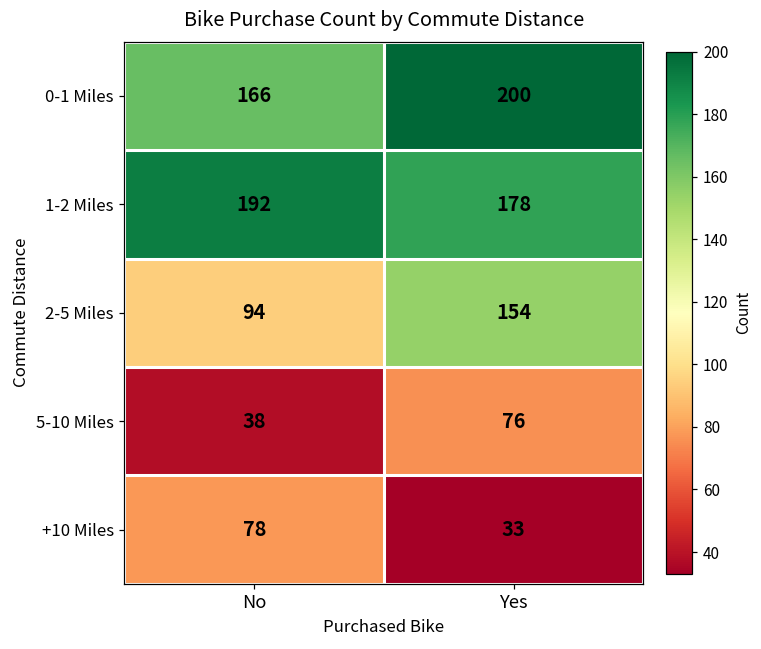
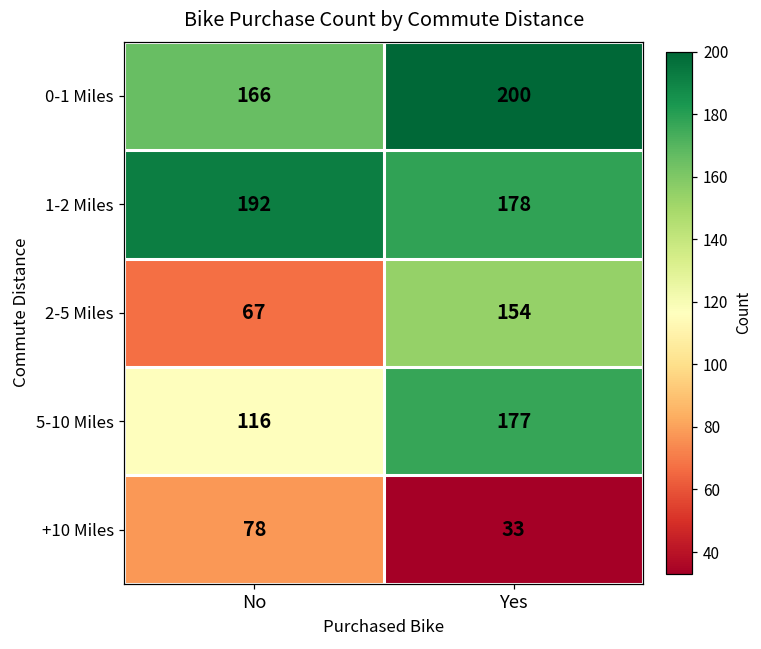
  {
    "0-1 Miles": {
      "No": 166,
      "Yes": 200
    },
    "1-2 Miles": {
      "No": 192,
      "Yes": 178
    },
    "2-5 Miles": {
-     "No": 94,
+     "No": 67,
      "Yes": 154
    },
    "5-10 Miles": {
-     "No": 38,
-     "Yes": 76
+     "No": 116,
+     "Yes": 177
    },
    "+10 Miles": {
      "No": 78,
      "Yes": 33
    }
  }
